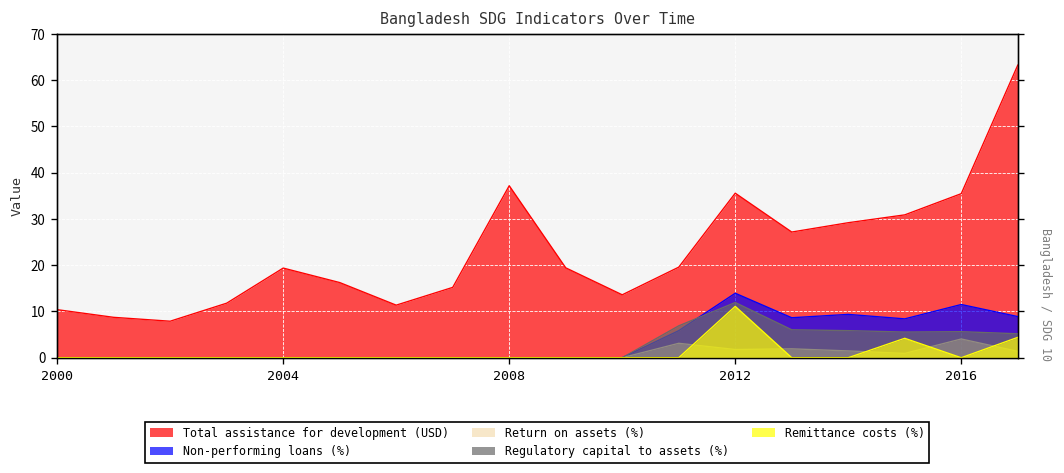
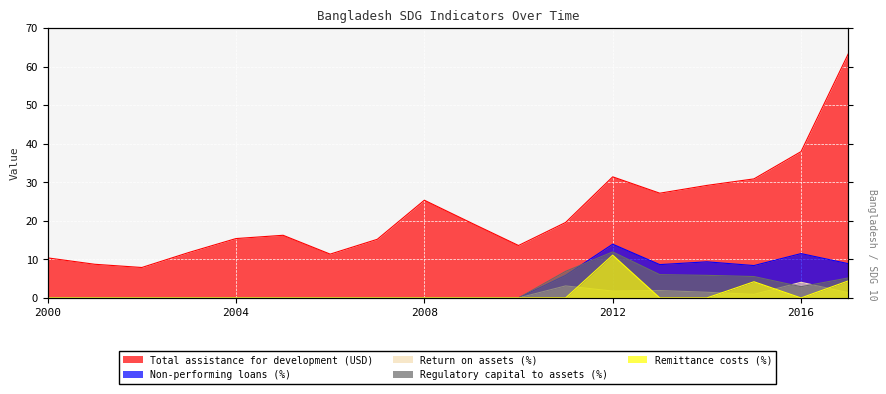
  {
    "Total assistance for development (USD)": {
      "2000": 10,
-     "2004": 19,
-     "2008": 37,
-     "2012": 36,
-     "2016": 35
+     "2004": 15,
+     "2008": 25,
+     "2012": 31,
+     "2016": 38
    },
    "Non-performing loans (%)": {
      "2012": 14,
      "2016": 12
    },
    "Return on assets (%)": {
      "2012": 2,
      "2016": 4
    },
    "Regulatory capital to assets (%)": {
      "2012": 12,
-     "2016": 6
+     "2016": 3
    },
    "Remittance costs (%)": {
      "2012": 11,
      "2016": 0
    }
  }
